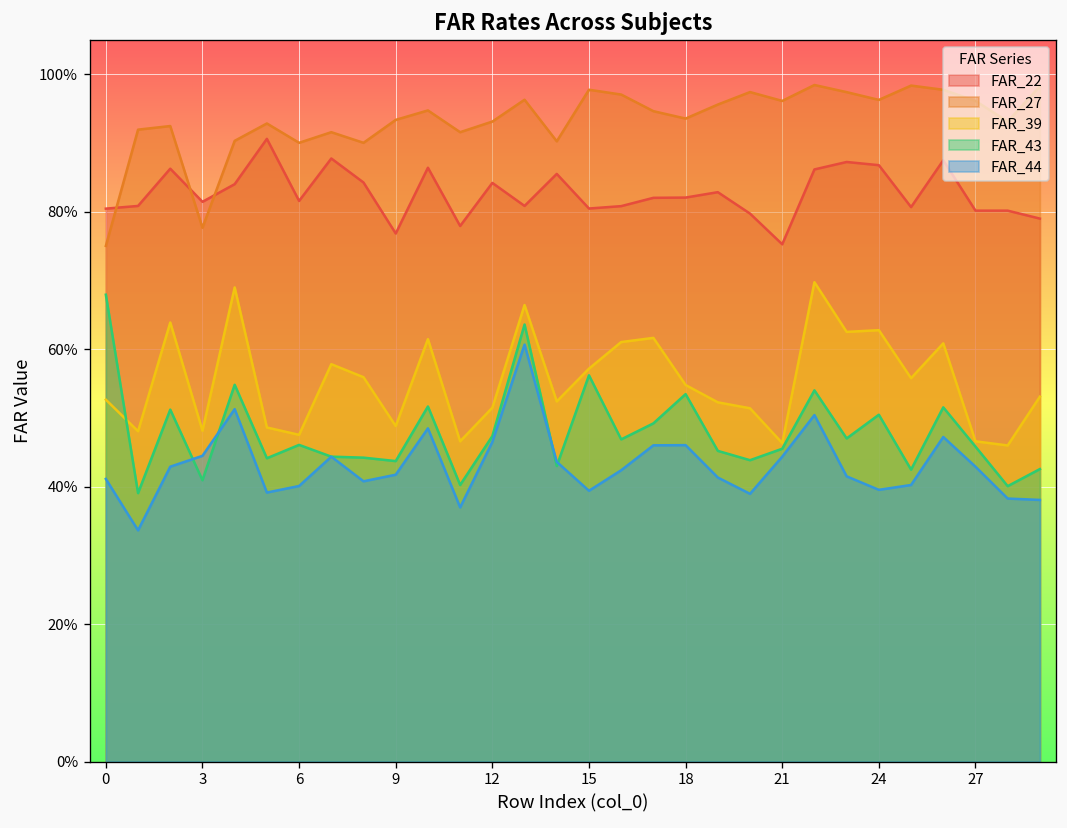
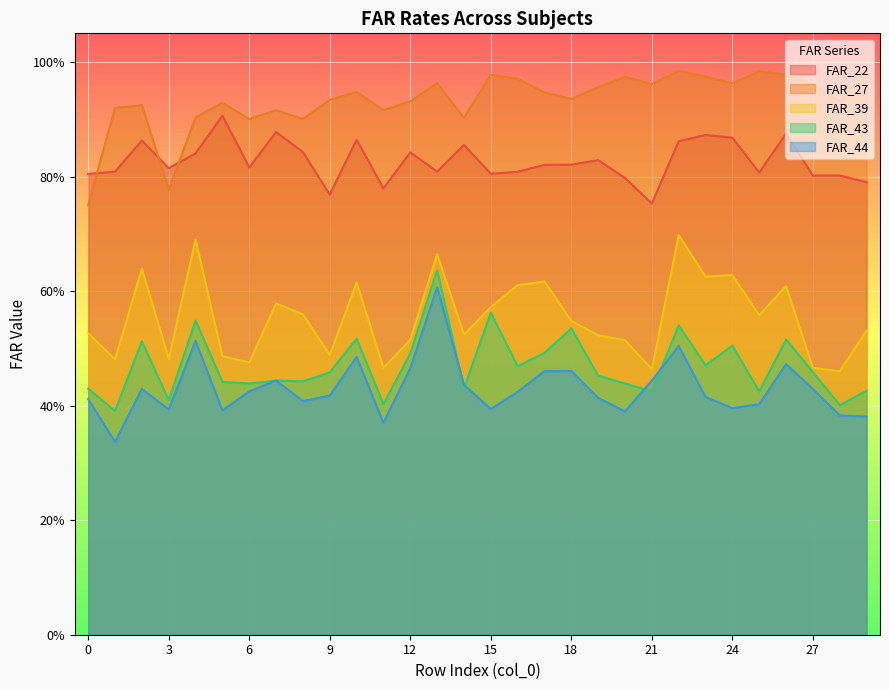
  {
    "FAR_43": {
-     "0": "68%",
+     "0": "43%",
      "3": "41%",
-     "6": "46%",
-     "9": "44%",
-     "12": "47%",
+     "6": "44%",
+     "9": "46%",
+     "12": "49%",
      "15": "56%",
      "18": "53%",
-     "21": "46%",
+     "21": "42%",
      "24": "50%",
      "27": "46%"
    },
    "FAR_44": {
      "0": "41%",
-     "3": "45%",
-     "6": "40%",
+     "3": "39%",
+     "6": "42%",
      "9": "42%",
      "12": "47%",
      "15": "39%",
      "18": "46%",
      "21": "44%",
      "24": "40%",
      "27": "43%"
    }
  }
